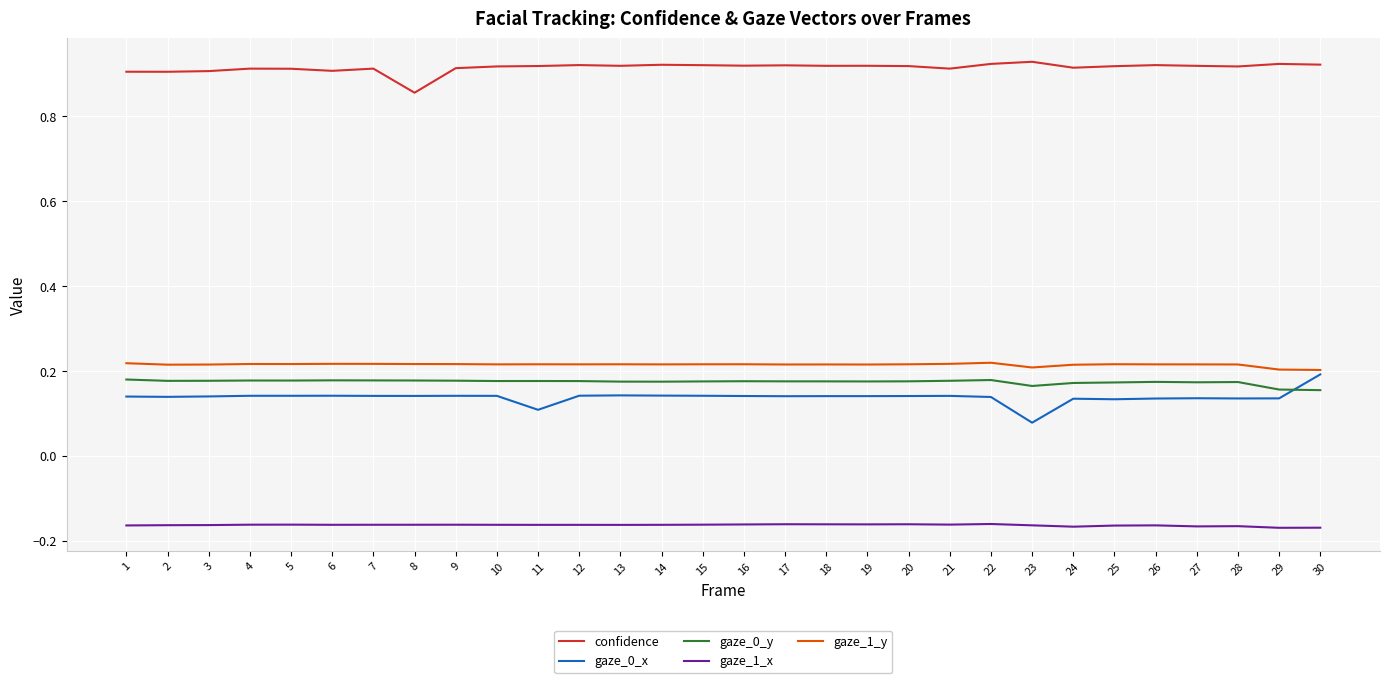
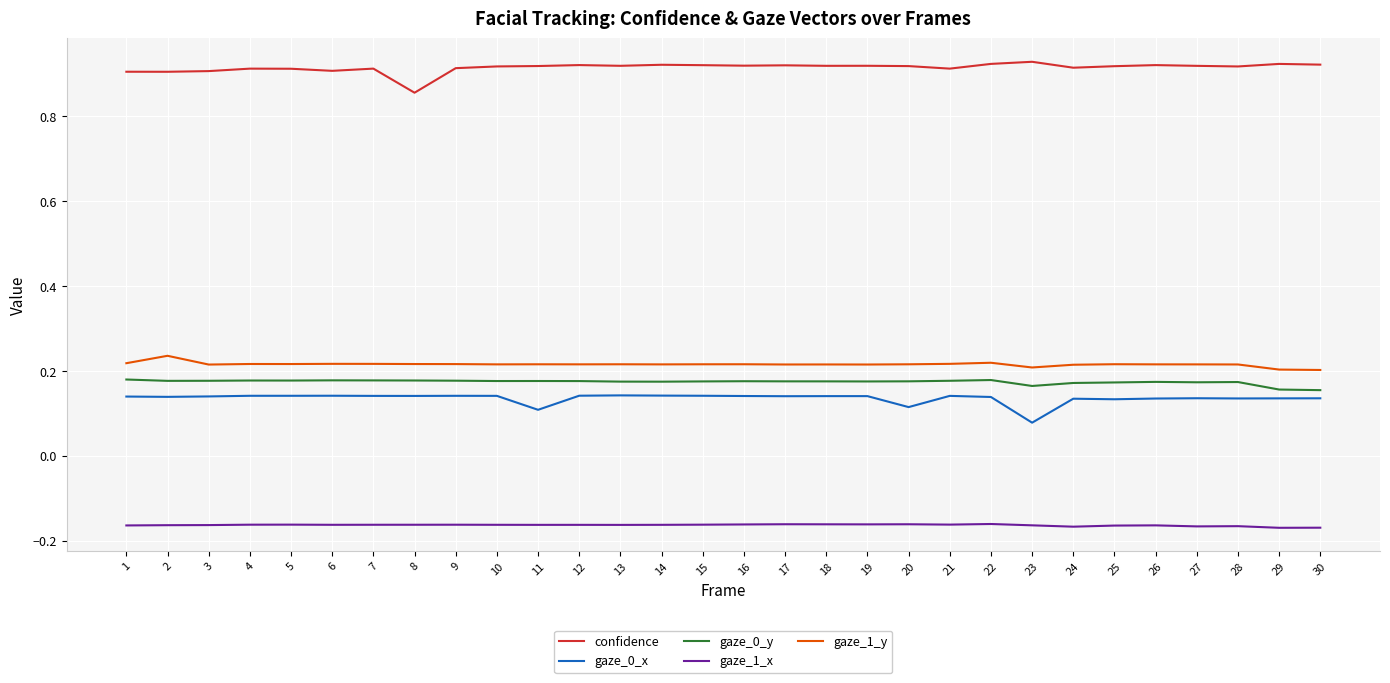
  {
    "confidence": {
      "1": 0.91,
      "2": 0.91,
      "3": 0.91,
      "4": 0.91,
      "5": 0.91,
      "6": 0.91,
      "7": 0.91,
      "8": 0.86,
      "9": 0.91,
      "10": 0.92,
      "11": 0.92,
      "12": 0.92,
      "13": 0.92,
      "14": 0.92,
      "15": 0.92,
      "16": 0.92,
      "17": 0.92,
      "18": 0.92,
      "19": 0.92,
      "20": 0.92,
      "21": 0.91,
      "22": 0.92,
      "23": 0.93,
      "24": 0.91,
      "25": 0.92,
      "26": 0.92,
      "27": 0.92,
      "28": 0.92,
      "29": 0.92,
      "30": 0.92
    },
    "gaze_0_x": {
      "1": 0.14,
      "2": 0.14,
      "3": 0.14,
      "4": 0.14,
      "5": 0.14,
      "6": 0.14,
      "7": 0.14,
      "8": 0.14,
      "9": 0.14,
      "10": 0.14,
      "11": 0.11,
      "12": 0.14,
      "13": 0.14,
      "14": 0.14,
      "15": 0.14,
      "16": 0.14,
      "17": 0.14,
      "18": 0.14,
      "19": 0.14,
-     "20": 0.14,
+     "20": 0.12,
      "21": 0.14,
      "22": 0.14,
      "23": 0.08,
      "24": 0.14,
      "25": 0.13,
      "26": 0.14,
      "27": 0.14,
      "28": 0.14,
      "29": 0.14,
-     "30": 0.19
+     "30": 0.14
    },
    "gaze_0_y": {
      "1": 0.18,
      "2": 0.18,
      "3": 0.18,
      "4": 0.18,
      "5": 0.18,
      "6": 0.18,
      "7": 0.18,
      "8": 0.18,
      "9": 0.18,
      "10": 0.18,
      "11": 0.18,
      "12": 0.18,
      "13": 0.18,
      "14": 0.18,
      "15": 0.18,
      "16": 0.18,
      "17": 0.18,
      "18": 0.18,
      "19": 0.18,
      "20": 0.18,
      "21": 0.18,
      "22": 0.18,
      "23": 0.17,
      "24": 0.17,
      "25": 0.17,
      "26": 0.17,
      "27": 0.17,
      "28": 0.17,
      "29": 0.16,
      "30": 0.16
    },
    "gaze_1_x": {
      "1": -0.16,
      "2": -0.16,
      "3": -0.16,
      "4": -0.16,
      "5": -0.16,
      "6": -0.16,
      "7": -0.16,
      "8": -0.16,
      "9": -0.16,
      "10": -0.16,
      "11": -0.16,
      "12": -0.16,
      "13": -0.16,
      "14": -0.16,
      "15": -0.16,
      "16": -0.16,
      "17": -0.16,
      "18": -0.16,
      "19": -0.16,
      "20": -0.16,
      "21": -0.16,
      "22": -0.16,
      "23": -0.16,
      "24": -0.17,
      "25": -0.16,
      "26": -0.16,
      "27": -0.17,
      "28": -0.17,
      "29": -0.17,
      "30": -0.17
    },
    "gaze_1_y": {
      "1": 0.22,
-     "2": 0.22,
+     "2": 0.24,
      "3": 0.22,
      "4": 0.22,
      "5": 0.22,
      "6": 0.22,
      "7": 0.22,
      "8": 0.22,
      "9": 0.22,
      "10": 0.22,
      "11": 0.22,
      "12": 0.22,
      "13": 0.22,
      "14": 0.22,
      "15": 0.22,
      "16": 0.22,
      "17": 0.22,
      "18": 0.22,
      "19": 0.22,
      "20": 0.22,
      "21": 0.22,
      "22": 0.22,
      "23": 0.21,
      "24": 0.22,
      "25": 0.22,
      "26": 0.22,
      "27": 0.22,
      "28": 0.22,
      "29": 0.20,
      "30": 0.20
    }
  }
